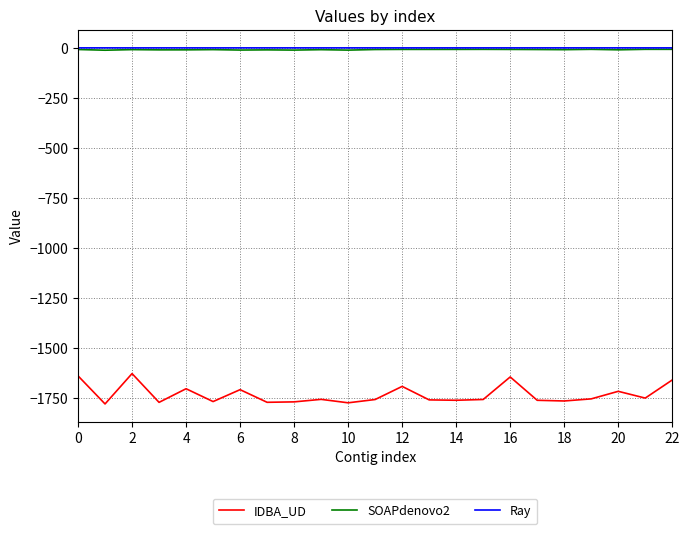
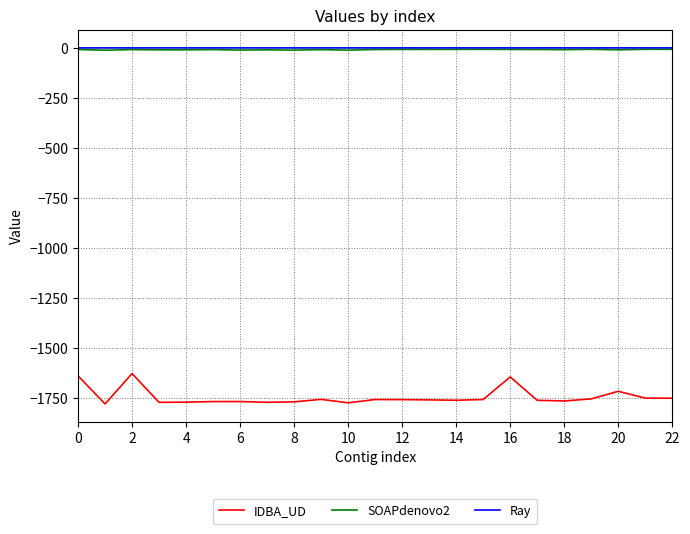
  {
    "IDBA_UD": {
      "0": -1640,
      "2": -1630,
-     "4": -1700,
-     "6": -1710,
+     "4": -1770,
+     "6": -1770,
      "8": -1770,
      "10": -1770,
-     "12": -1690,
+     "12": -1760,
      "14": -1760,
      "16": -1640,
      "18": -1760,
      "20": -1720,
-     "22": -1660
+     "22": -1750
    }
  }
